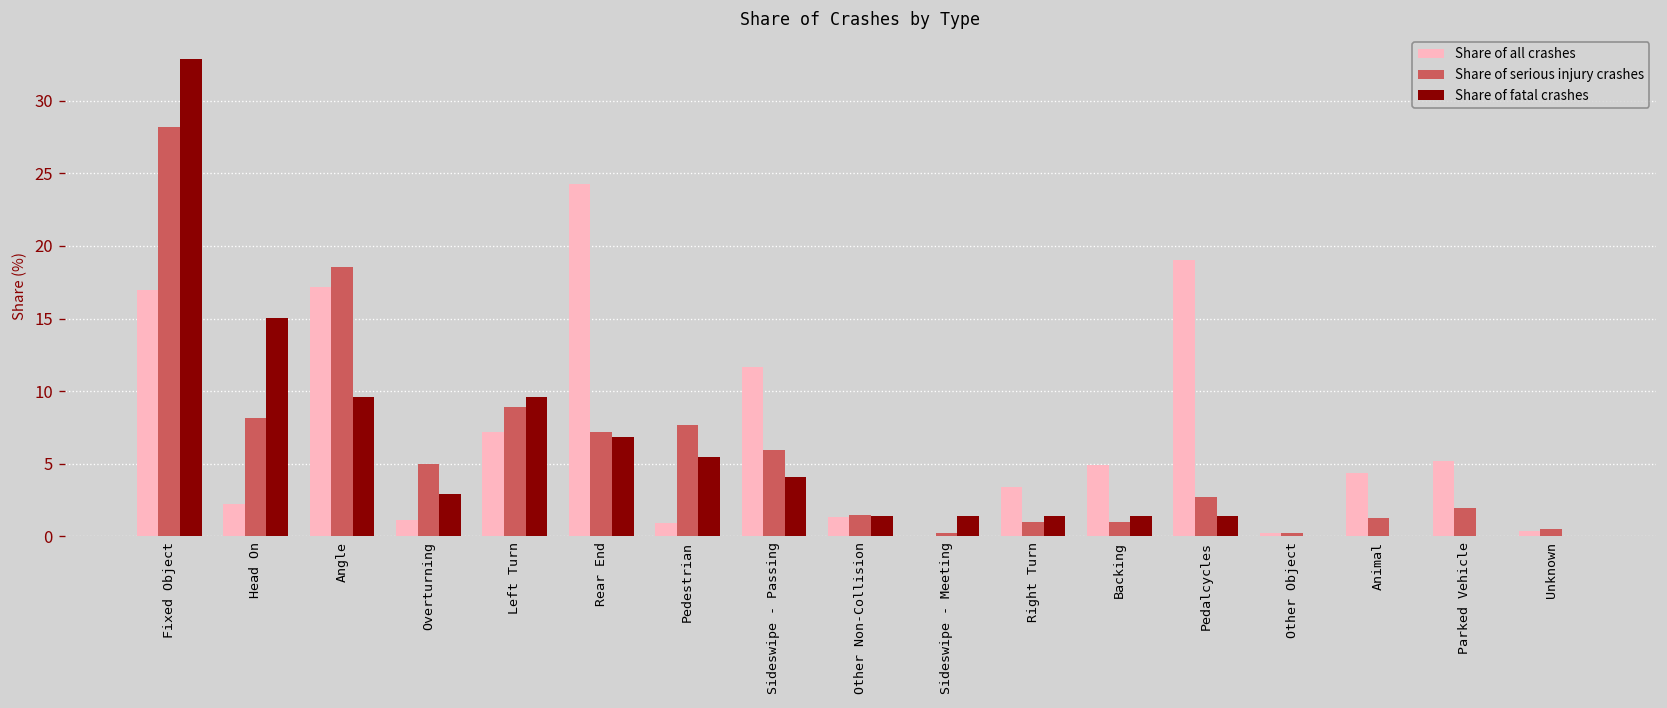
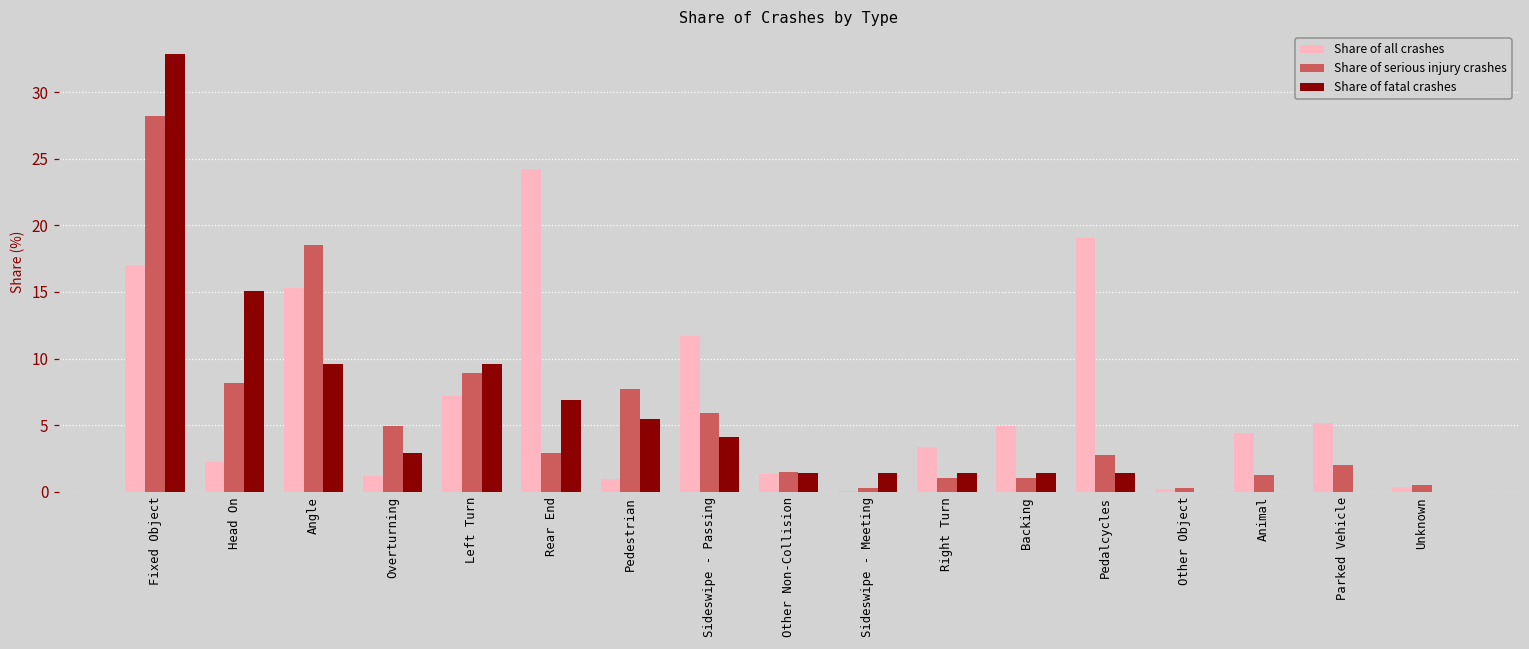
  {
    "Share of all crashes": {
      "Fixed Object": 17.0,
      "Head On": 2.2,
-     "Angle": 17.2,
+     "Angle": 15.3,
      "Overturning": 1.1,
      "Left Turn": 7.2,
      "Rear End": 24.3,
      "Pedestrian": 0.9,
      "Sideswipe - Passing": 11.7,
      "Other Non-Collision": 1.3,
      "Right Turn": 3.4,
      "Backing": 4.9,
      "Pedalcycles": 19.0,
      "Animal": 4.4,
      "Parked Vehicle": 5.2,
      "Unknown": 0.4
    },
    "Share of serious injury crashes": {
      "Fixed Object": 28.2,
      "Head On": 8.2,
      "Angle": 18.6,
      "Overturning": 5.0,
      "Left Turn": 8.9,
-     "Rear End": 7.2,
+     "Rear End": 2.9,
      "Pedestrian": 7.7,
      "Sideswipe - Passing": 5.9,
      "Other Non-Collision": 1.5,
      "Sideswipe - Meeting": 0.2,
      "Right Turn": 1.0,
      "Backing": 1.0,
      "Pedalcycles": 2.7,
      "Other Object": 0.2,
      "Animal": 1.2,
      "Parked Vehicle": 2.0,
      "Unknown": 0.5
    },
    "Share of fatal crashes": {
      "Fixed Object": 32.9,
      "Head On": 15.1,
      "Angle": 9.6,
      "Overturning": 2.9,
      "Left Turn": 9.6,
      "Rear End": 6.8,
      "Pedestrian": 5.5,
      "Sideswipe - Passing": 4.1,
      "Other Non-Collision": 1.4,
      "Sideswipe - Meeting": 1.4,
      "Right Turn": 1.4,
      "Backing": 1.4,
      "Pedalcycles": 1.4,
      "Other Object": 0.0,
      "Animal": 0.0,
      "Parked Vehicle": 0.0,
      "Unknown": 0.0
    }
  }
